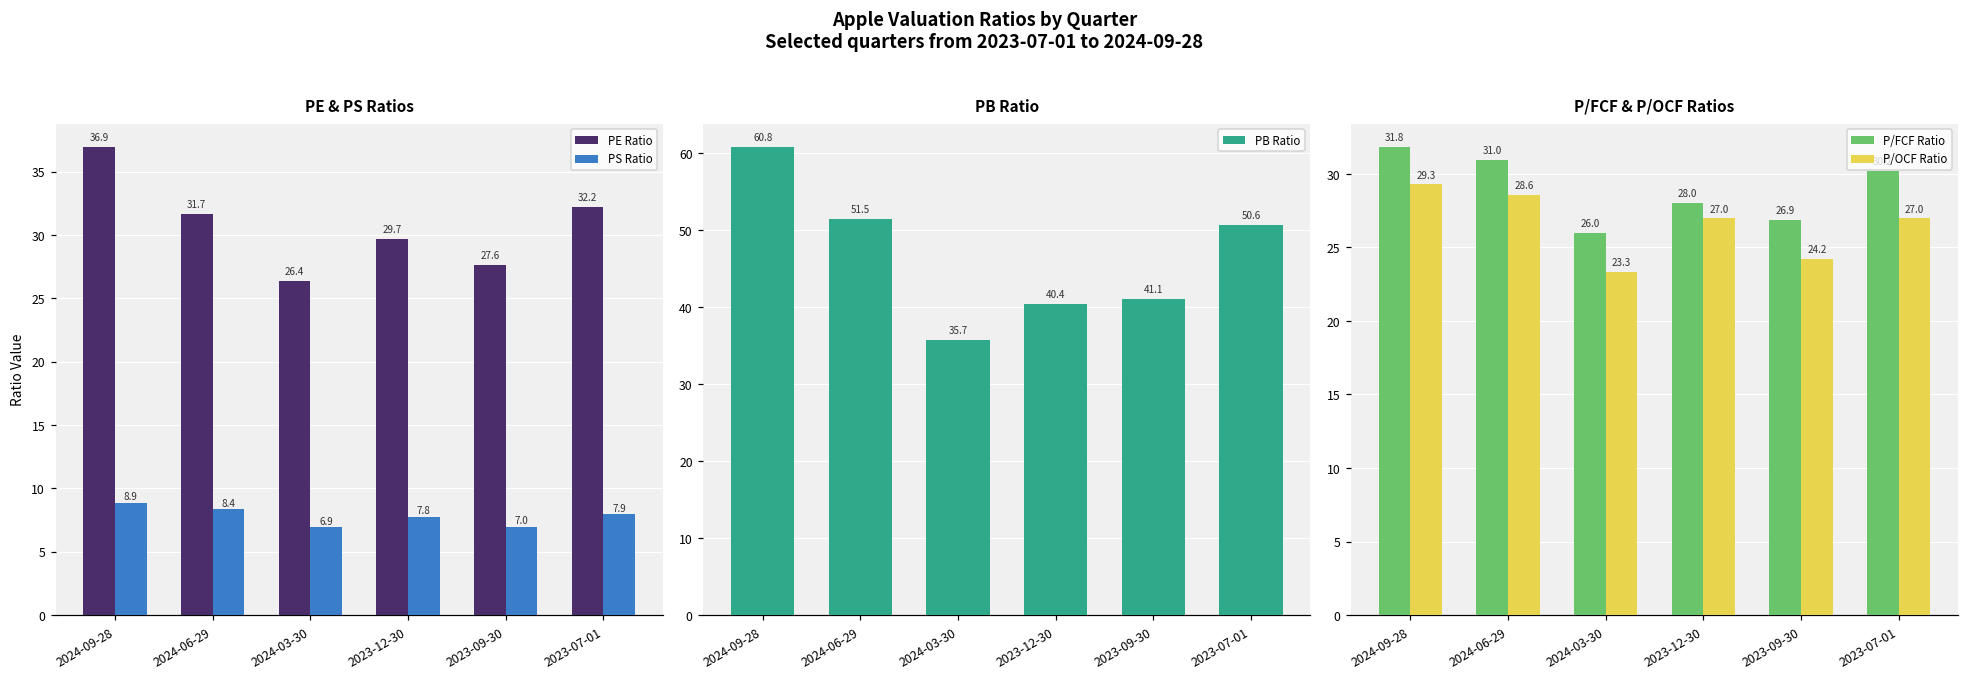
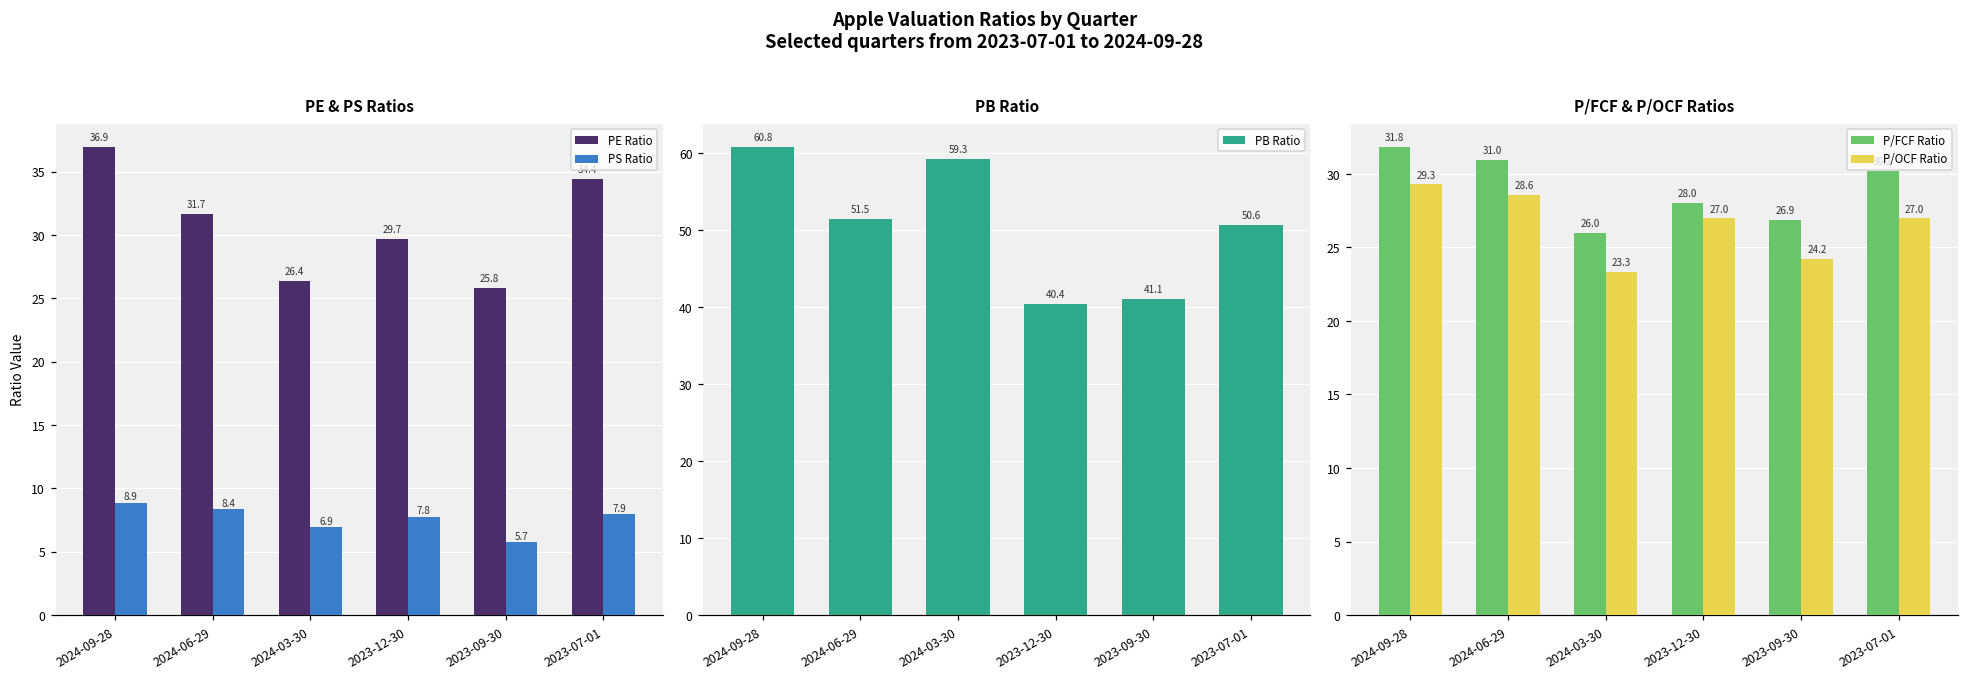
  {
    "PE & PS Ratios": {
      "PE Ratio": {
        "2024-09-28": 36.9,
        "2024-06-29": 31.7,
        "2024-03-30": 26.4,
        "2023-12-30": 29.7,
-       "2023-09-30": 27.6,
-       "2023-07-01": 32.2
+       "2023-09-30": 25.8,
+       "2023-07-01": 34.4
      },
      "PS Ratio": {
        "2024-09-28": 8.9,
        "2024-06-29": 8.4,
        "2024-03-30": 6.9,
        "2023-12-30": 7.8,
-       "2023-09-30": 7.0,
+       "2023-09-30": 5.7,
        "2023-07-01": 7.9
      }
    },
    "PB Ratio": {
      "2024-09-28": 60.8,
      "2024-06-29": 51.5,
-     "2024-03-30": 35.7,
+     "2024-03-30": 59.3,
      "2023-12-30": 40.4,
      "2023-09-30": 41.1,
      "2023-07-01": 50.6
    },
    "P/FCF & P/OCF Ratios": {
      "P/FCF Ratio": {
        "2024-09-28": 31.8,
        "2024-06-29": 31.0,
        "2024-03-30": 26.0,
        "2023-12-30": 28.0,
        "2023-09-30": 26.9
      },
      "P/OCF Ratio": {
        "2024-09-28": 29.3,
        "2024-06-29": 28.6,
        "2024-03-30": 23.3,
        "2023-12-30": 27.0,
        "2023-09-30": 24.2,
        "2023-07-01": 27.0
      }
    }
  }
